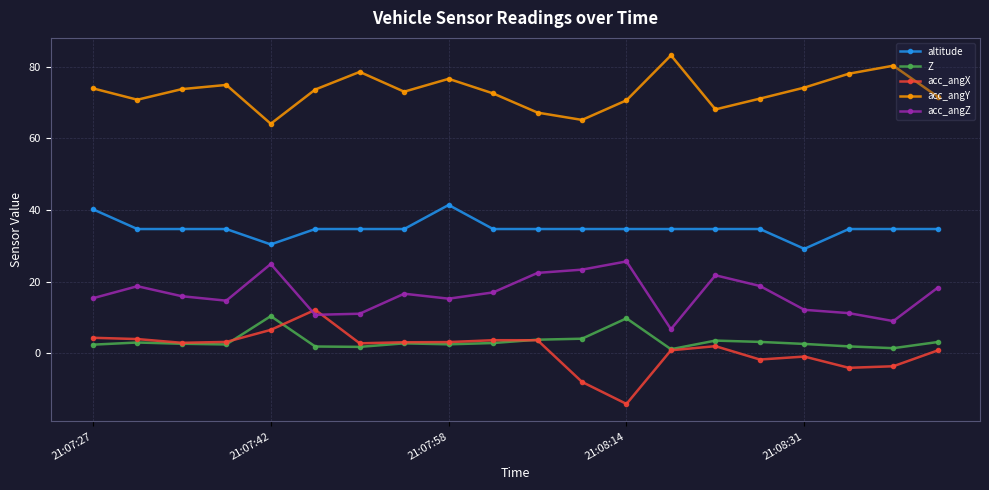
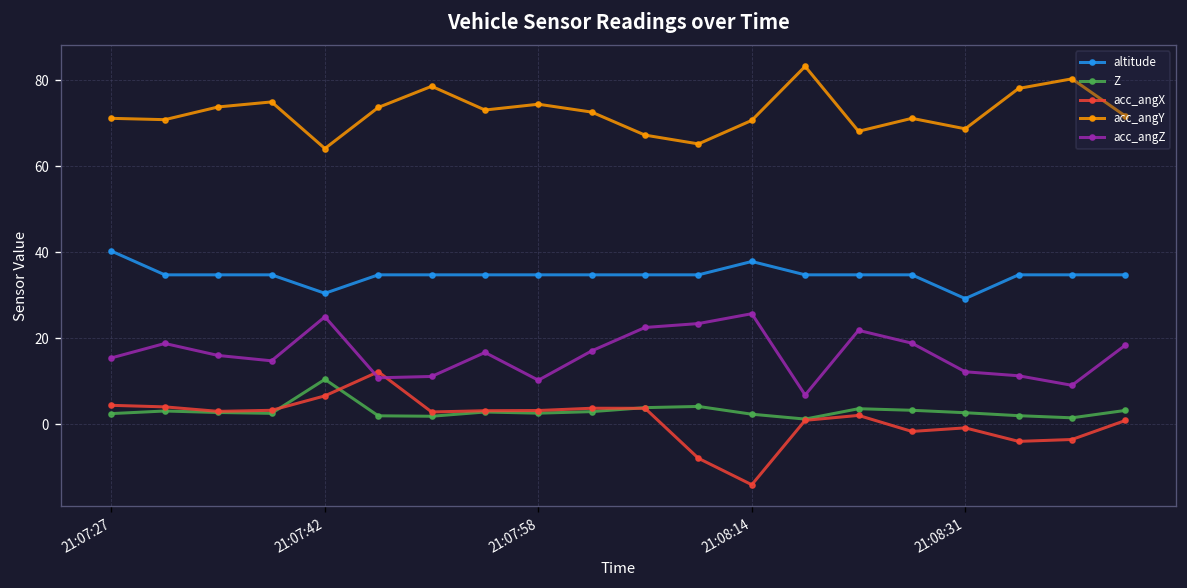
  {
    "altitude": {
      "21:07:27": 40,
      "21:07:42": 30,
-     "21:07:58": 41,
-     "21:08:14": 35,
+     "21:07:58": 35,
+     "21:08:14": 38,
      "21:08:31": 29
    },
    "Z": {
      "21:07:27": 2,
      "21:07:42": 10,
-     "21:08:14": 10,
+     "21:08:14": 2,
      "21:08:31": 3
    },
    "acc_angX": {
      "21:07:27": 4,
      "21:07:42": 7,
      "21:08:14": -14,
      "21:08:31": -1
    },
    "acc_angY": {
-     "21:07:27": 74,
+     "21:07:27": 71,
      "21:07:42": 64,
-     "21:07:58": 77,
+     "21:07:58": 74,
      "21:08:14": 71,
-     "21:08:31": 74
+     "21:08:31": 69
    },
    "acc_angZ": {
      "21:07:27": 15,
      "21:07:42": 25,
-     "21:07:58": 15,
+     "21:07:58": 10,
      "21:08:14": 26,
      "21:08:31": 12
    }
  }
